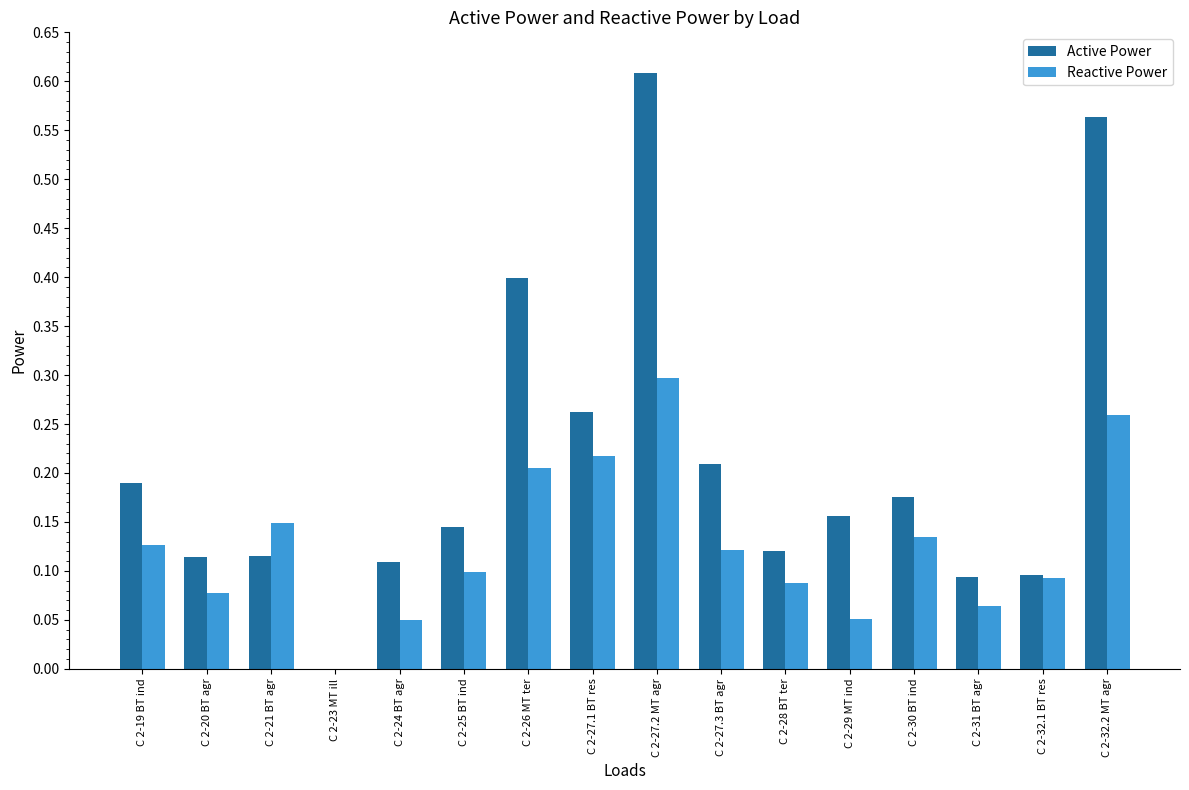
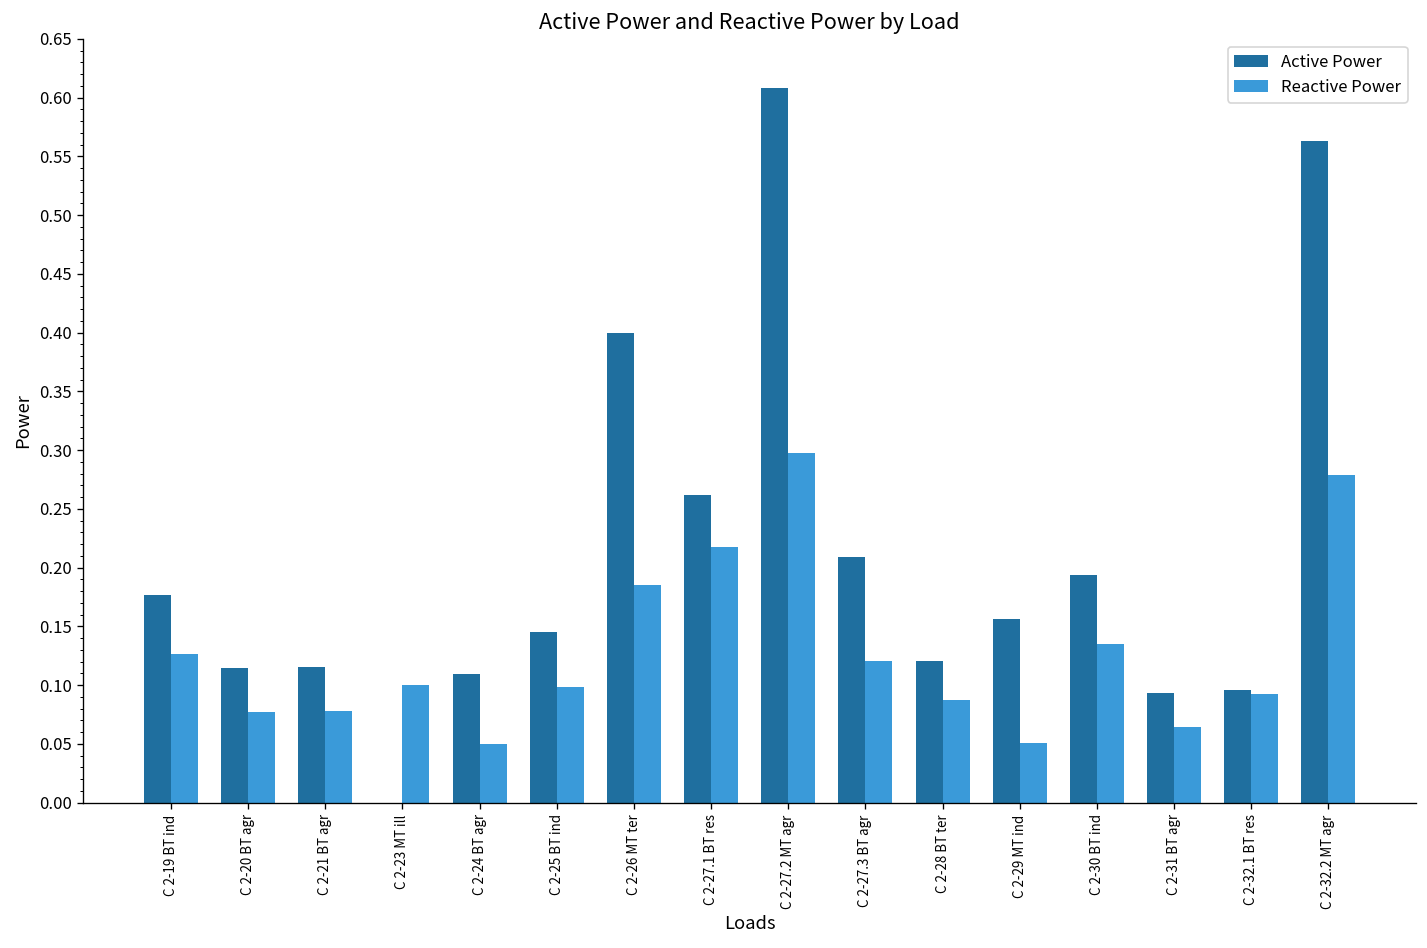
  {
    "Active Power": {
-     "C 2-19 BT ind": 0.19,
+     "C 2-19 BT ind": 0.18,
      "C 2-20 BT agr": 0.11,
      "C 2-21 BT agr": 0.12,
      "C 2-23 MT ill": 0.00,
      "C 2-24 BT agr": 0.11,
      "C 2-25 BT ind": 0.15,
      "C 2-26 MT ter": 0.40,
      "C 2-27.1 BT res": 0.26,
      "C 2-27.2 MT agr": 0.61,
      "C 2-27.3 BT agr": 0.21,
      "C 2-28 BT ter": 0.12,
      "C 2-29 MT ind": 0.16,
-     "C 2-30 BT ind": 0.18,
+     "C 2-30 BT ind": 0.19,
      "C 2-31 BT agr": 0.09,
      "C 2-32.1 BT res": 0.10,
      "C 2-32.2 MT agr": 0.56
    },
    "Reactive Power": {
      "C 2-19 BT ind": 0.13,
      "C 2-20 BT agr": 0.08,
-     "C 2-21 BT agr": 0.15,
-     "C 2-23 MT ill": 0.0,
+     "C 2-21 BT agr": 0.08,
+     "C 2-23 MT ill": 0.1,
      "C 2-24 BT agr": 0.05,
      "C 2-25 BT ind": 0.10,
-     "C 2-26 MT ter": 0.20,
+     "C 2-26 MT ter": 0.18,
      "C 2-27.1 BT res": 0.22,
      "C 2-27.2 MT agr": 0.30,
      "C 2-27.3 BT agr": 0.12,
      "C 2-28 BT ter": 0.09,
      "C 2-29 MT ind": 0.05,
      "C 2-30 BT ind": 0.13,
      "C 2-31 BT agr": 0.06,
      "C 2-32.1 BT res": 0.09,
-     "C 2-32.2 MT agr": 0.26
+     "C 2-32.2 MT agr": 0.28
    }
  }
